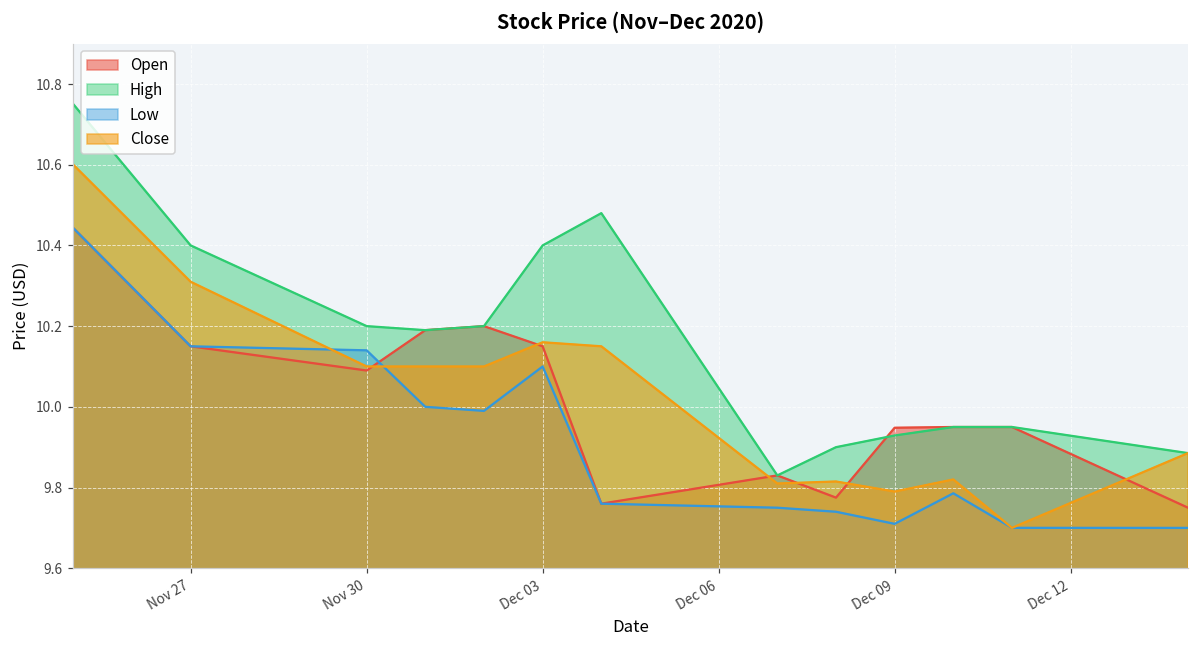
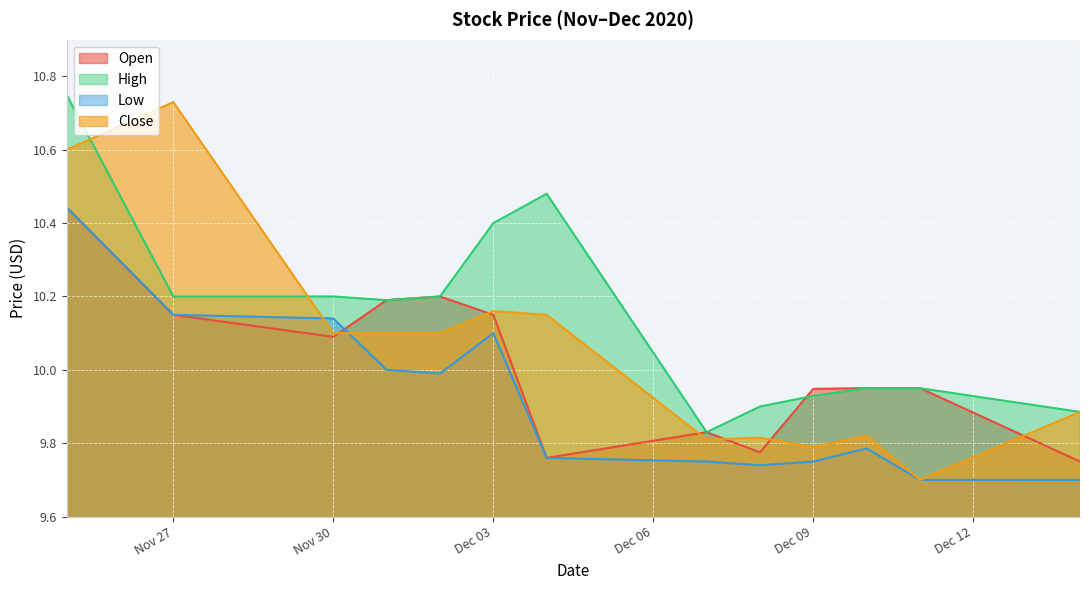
  {
    "Open": {
      "Nov 30": 10.09,
      "Dec 03": 10.15,
      "Dec 09": 9.95
    },
    "High": {
-     "Nov 27": 10.4,
+     "Nov 27": 10.2,
      "Nov 30": 10.2,
      "Dec 03": 10.4,
      "Dec 09": 9.93
    },
    "Low": {
      "Nov 30": 10.14,
      "Dec 03": 10.10,
-     "Dec 09": 9.71
+     "Dec 09": 9.75
    },
    "Close": {
-     "Nov 27": 10.31,
+     "Nov 27": 10.73,
      "Nov 30": 10.10,
      "Dec 03": 10.16,
      "Dec 09": 9.79
    }
  }
